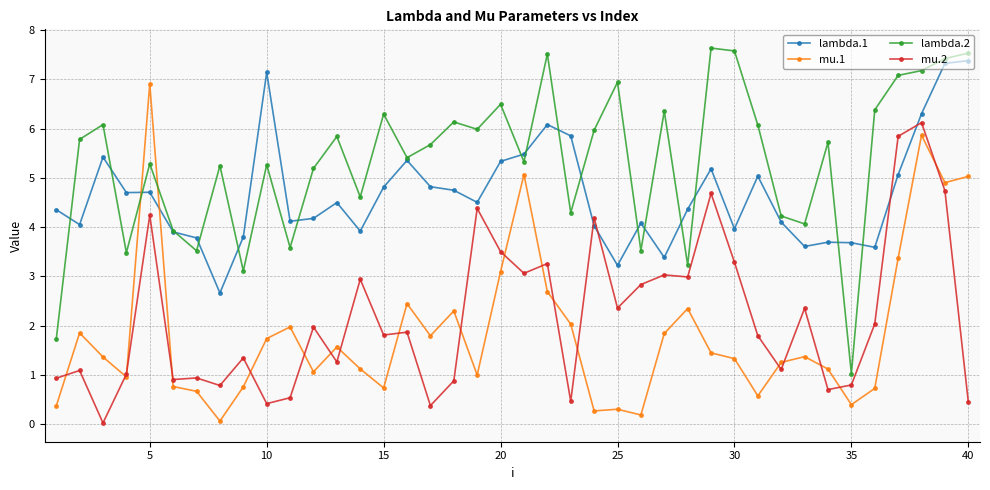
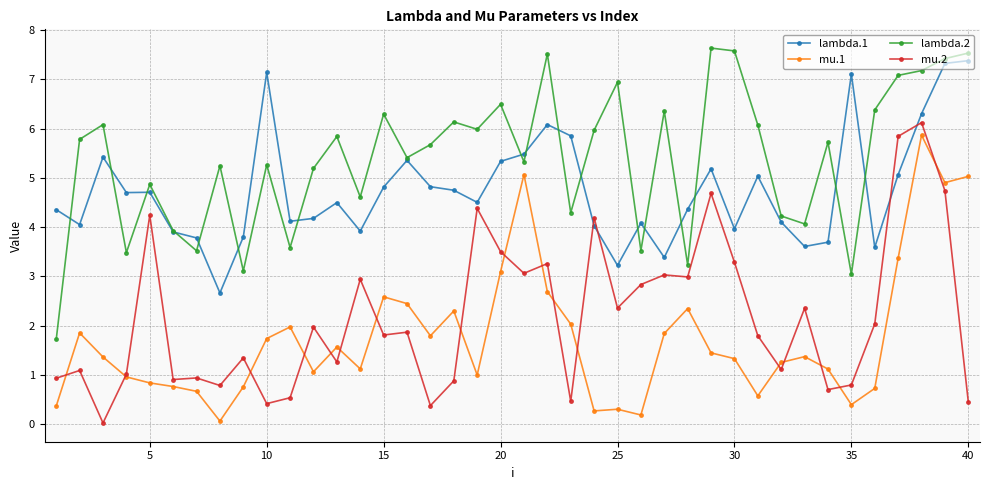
  {
    "lambda.1": {
      "5": 4.7,
      "10": 7.1,
      "15": 4.8,
      "20": 5.3,
      "25": 3.2,
      "30": 4.0,
-     "35": 3.7
+     "35": 7.1
    },
    "mu.1": {
-     "5": 6.9,
+     "5": 0.8,
      "10": 1.7,
-     "15": 0.7,
+     "15": 2.6,
      "20": 3.1,
      "25": 0.3,
      "30": 1.3,
      "35": 0.4,
      "40": 5.0
    },
    "lambda.2": {
-     "5": 5.3,
+     "5": 4.9,
      "10": 5.3,
      "15": 6.3,
      "20": 6.5,
      "25": 6.9,
      "30": 7.6,
-     "35": 1.0
+     "35": 3.0
    },
    "mu.2": {
      "5": 4.2,
      "10": 0.4,
      "15": 1.8,
      "20": 3.5,
      "25": 2.4,
      "30": 3.3,
      "35": 0.8,
      "40": 0.4
    }
  }
